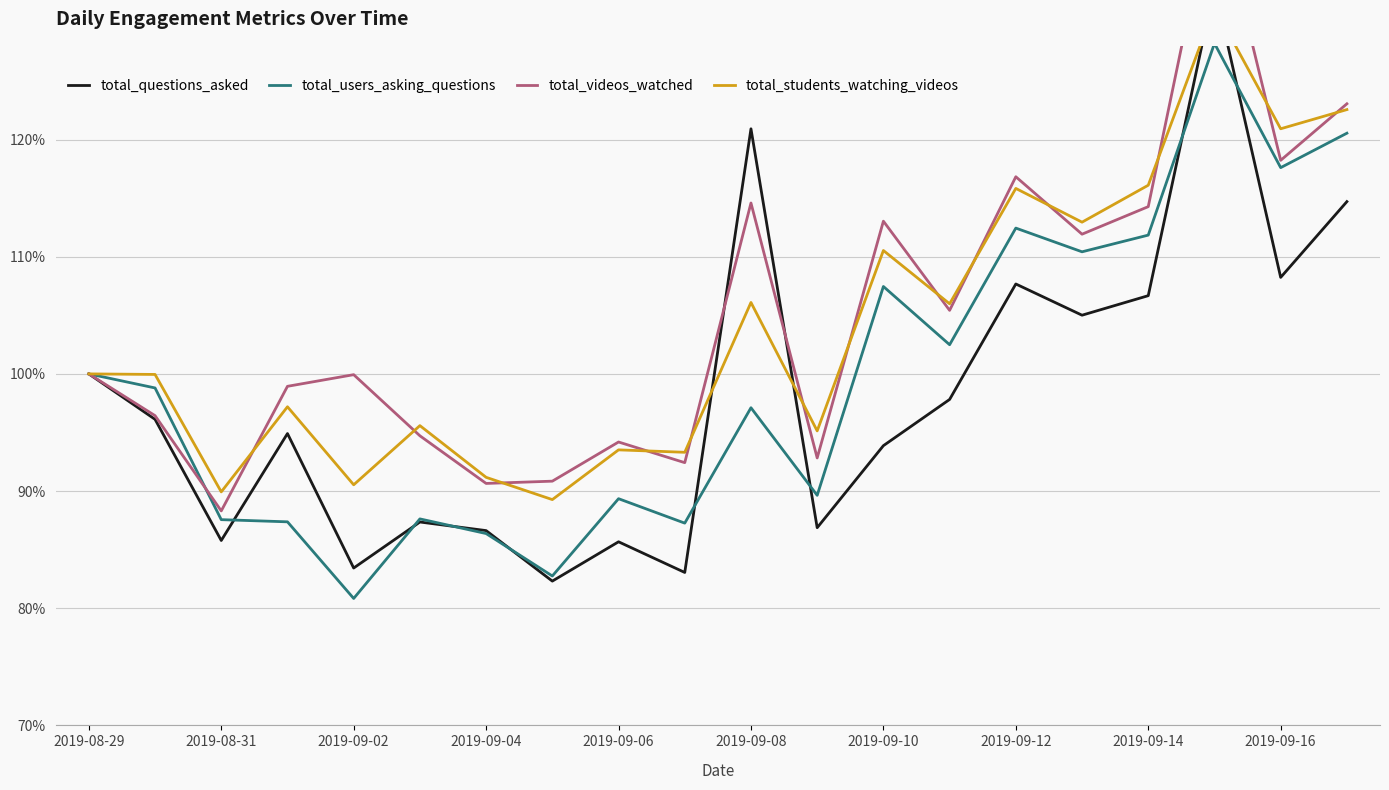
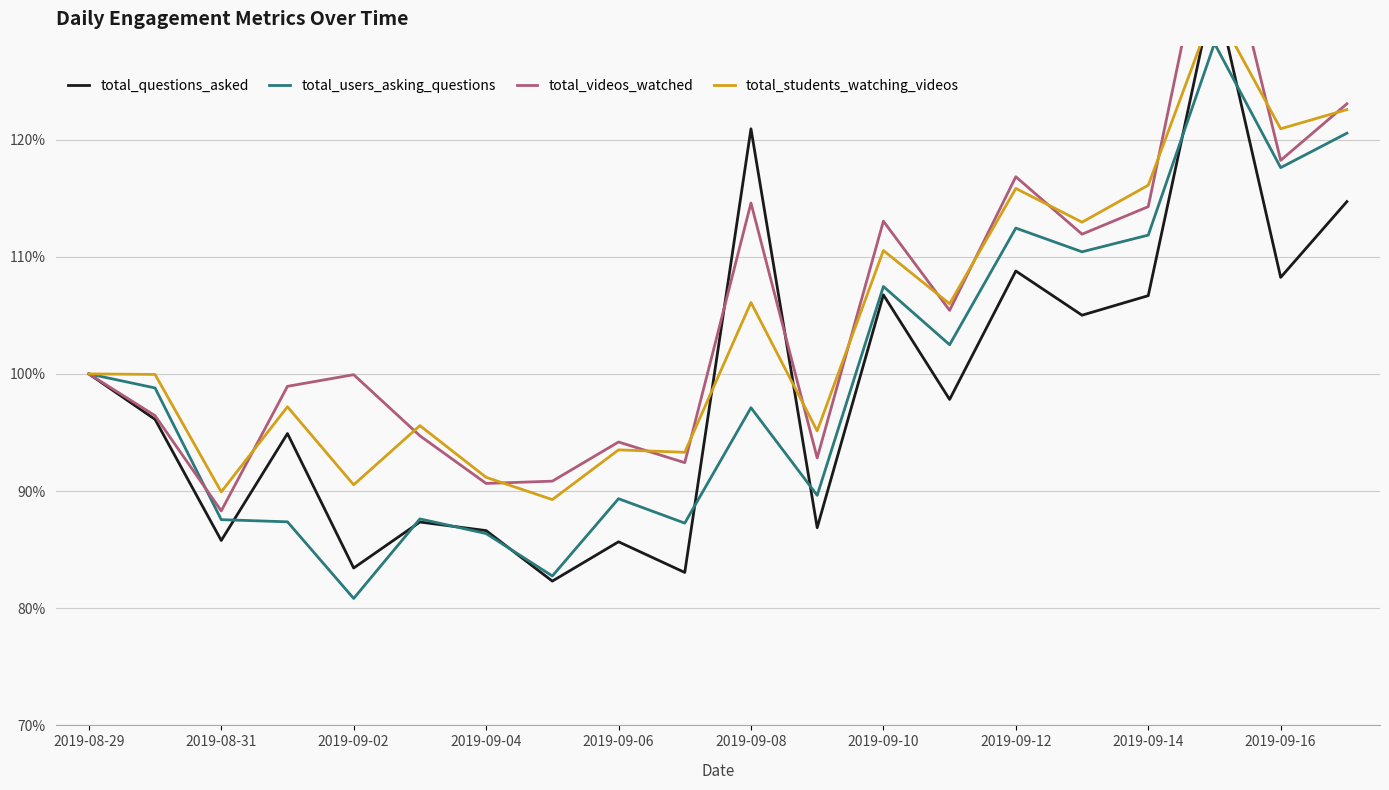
  {
    "total_questions_asked": {
      "2019-08-31": "85.8%",
      "2019-09-02": "83.4%",
      "2019-09-04": "86.6%",
      "2019-09-06": "85.7%",
      "2019-09-08": "120.9%",
-     "2019-09-10": "93.9%",
-     "2019-09-12": "107.7%",
+     "2019-09-10": "106.7%",
+     "2019-09-12": "108.8%",
      "2019-09-14": "106.7%",
      "2019-09-16": "108.2%"
    },
    "total_users_asking_questions": {
      "2019-08-31": "87.6%",
      "2019-09-02": "80.8%",
      "2019-09-04": "86.4%",
      "2019-09-06": "89.3%",
      "2019-09-08": "97.1%",
      "2019-09-10": "107.5%",
      "2019-09-12": "112.4%",
      "2019-09-14": "111.8%",
      "2019-09-16": "117.6%"
    },
    "total_videos_watched": {
      "2019-08-31": "88.3%",
      "2019-09-02": "99.9%",
      "2019-09-04": "90.7%",
      "2019-09-06": "94.2%",
      "2019-09-08": "114.6%",
      "2019-09-10": "113.0%",
      "2019-09-12": "116.8%",
      "2019-09-14": "114.3%",
      "2019-09-16": "118.2%"
    },
    "total_students_watching_videos": {
      "2019-08-31": "89.9%",
      "2019-09-02": "90.5%",
      "2019-09-04": "91.2%",
      "2019-09-06": "93.5%",
      "2019-09-08": "106.1%",
      "2019-09-10": "110.5%",
      "2019-09-12": "115.8%",
      "2019-09-14": "116.1%",
      "2019-09-16": "120.9%"
    }
  }
